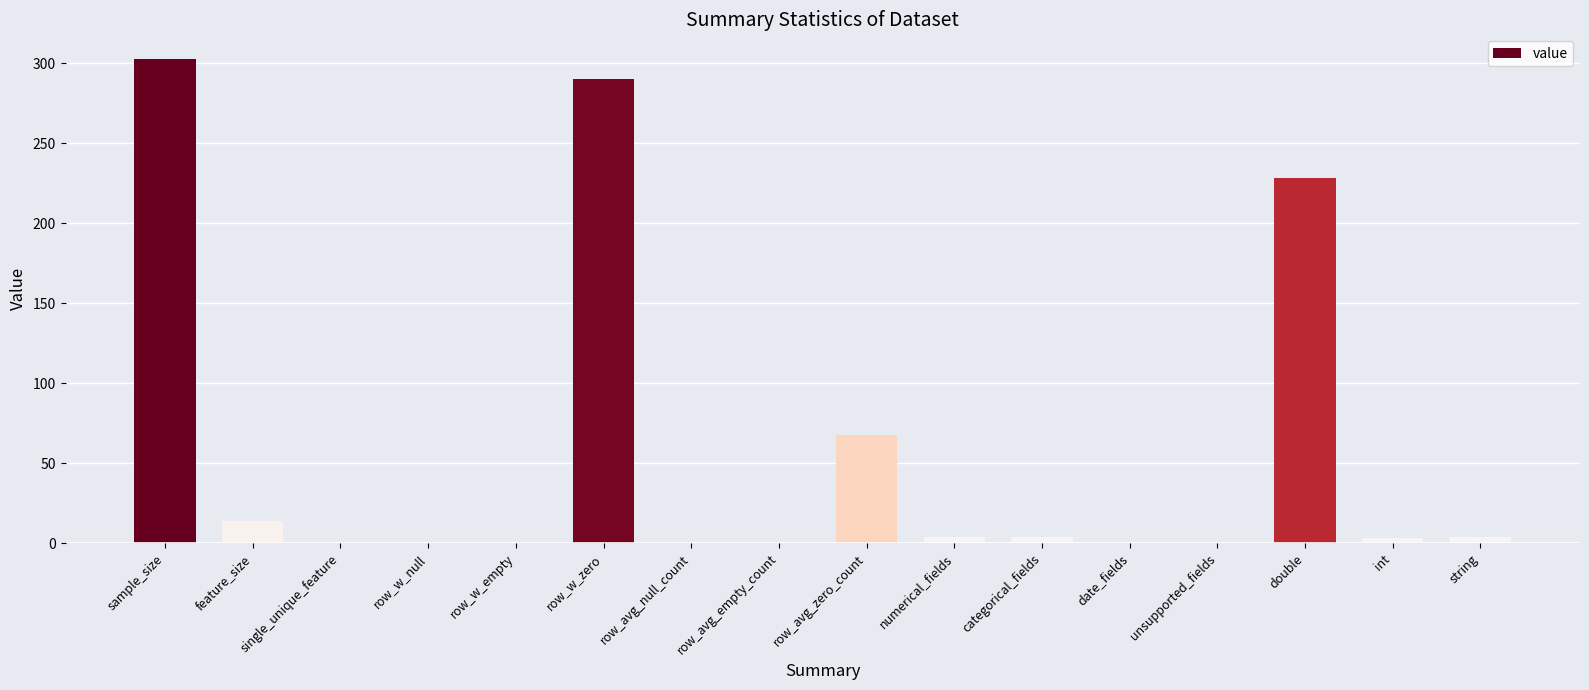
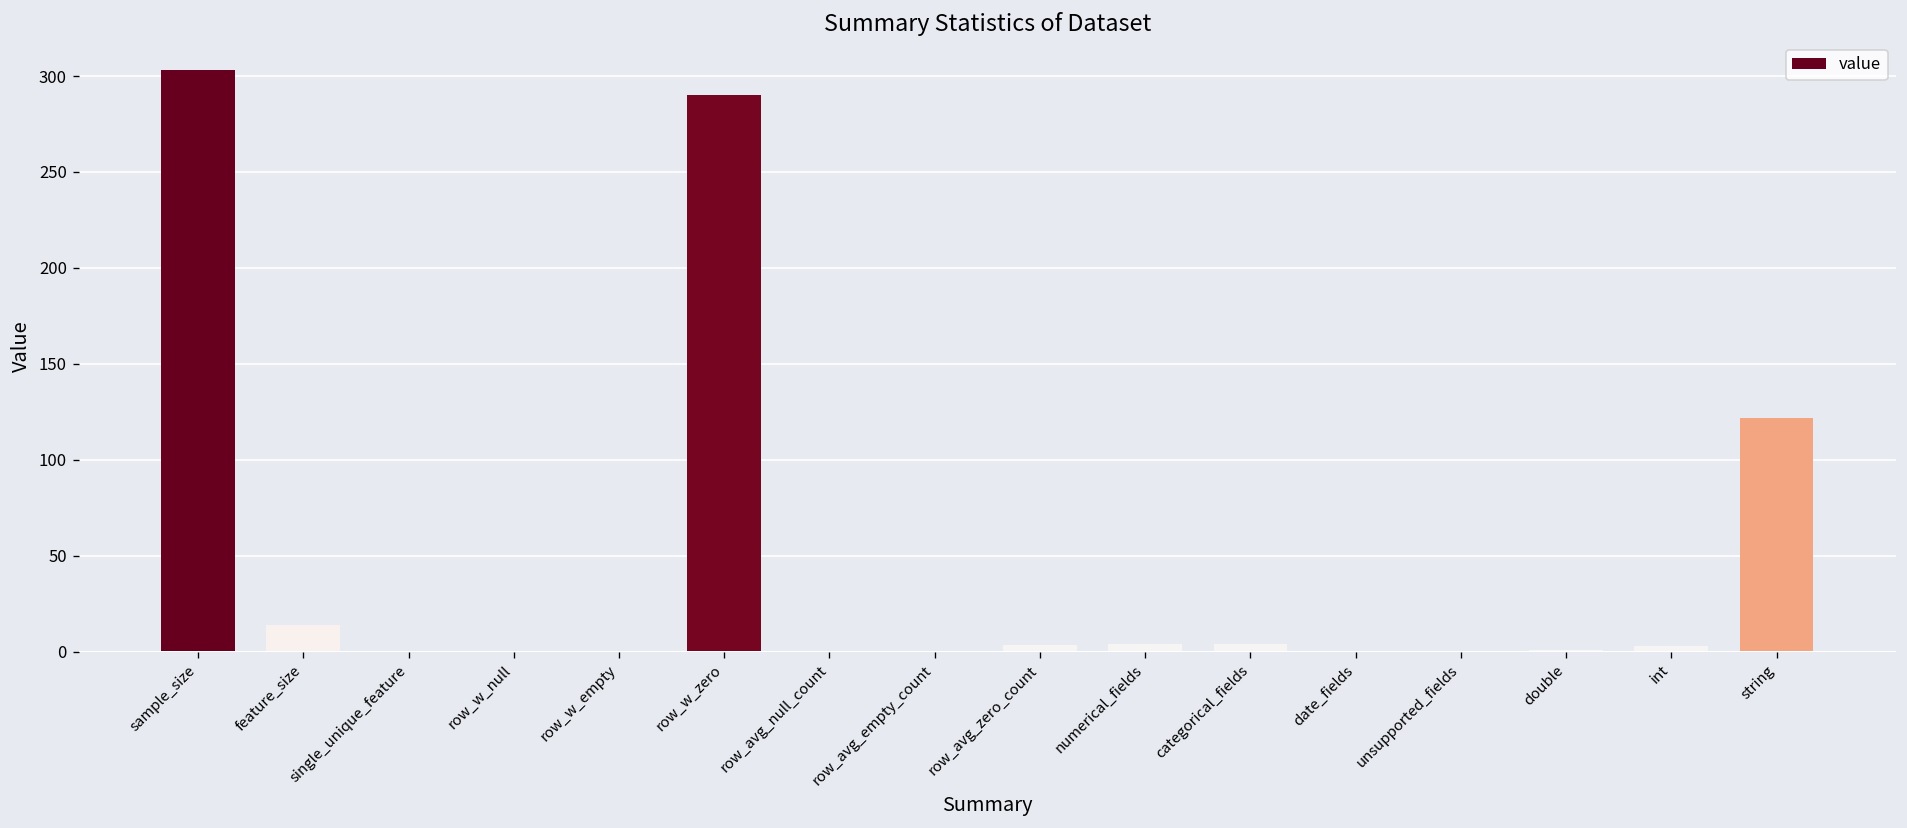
  {
    "sample_size": 303,
    "feature_size": 14,
    "single_unique_feature": 0,
    "row_w_null": 0,
    "row_w_empty": 0,
    "row_w_zero": 290,
    "row_avg_null_count": 0,
    "row_avg_empty_count": 0,
-   "row_avg_zero_count": 68,
+   "row_avg_zero_count": 3,
    "numerical_fields": 4,
    "categorical_fields": 4,
    "date_fields": 0,
    "unsupported_fields": 0,
-   "double": 228,
+   "double": 1,
    "int": 3,
-   "string": 4
+   "string": 122
  }
